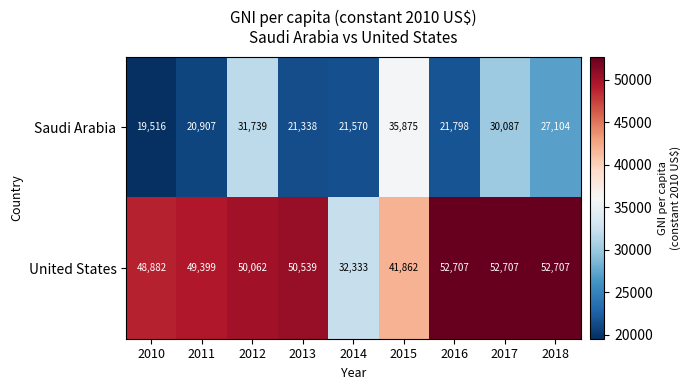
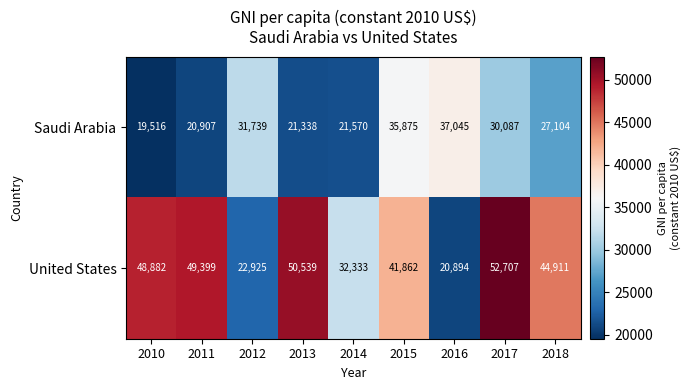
  {
    "Saudi Arabia": {
      "2010": "19,516",
      "2011": "20,907",
      "2012": "31,739",
      "2013": "21,338",
      "2014": "21,570",
      "2015": "35,875",
-     "2016": "21,798",
+     "2016": "37,045",
      "2017": "30,087",
      "2018": "27,104"
    },
    "United States": {
      "2010": "48,882",
      "2011": "49,399",
-     "2012": "50,062",
+     "2012": "22,925",
      "2013": "50,539",
      "2014": "32,333",
      "2015": "41,862",
-     "2016": "52,707",
+     "2016": "20,894",
      "2017": "52,707",
-     "2018": "52,707"
+     "2018": "44,911"
    }
  }
